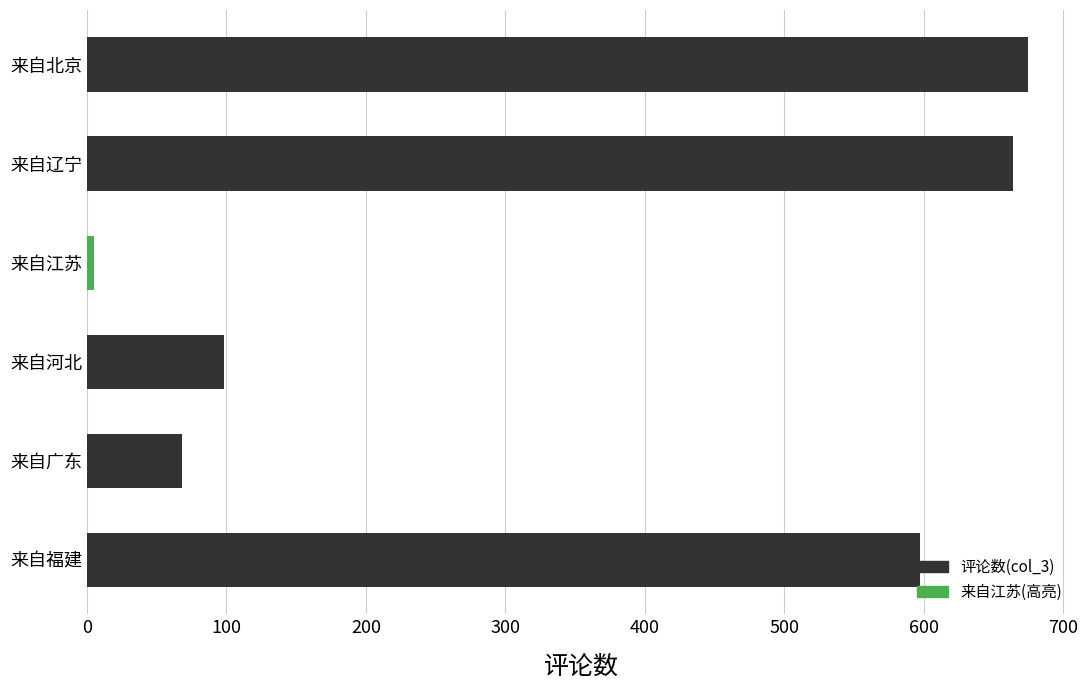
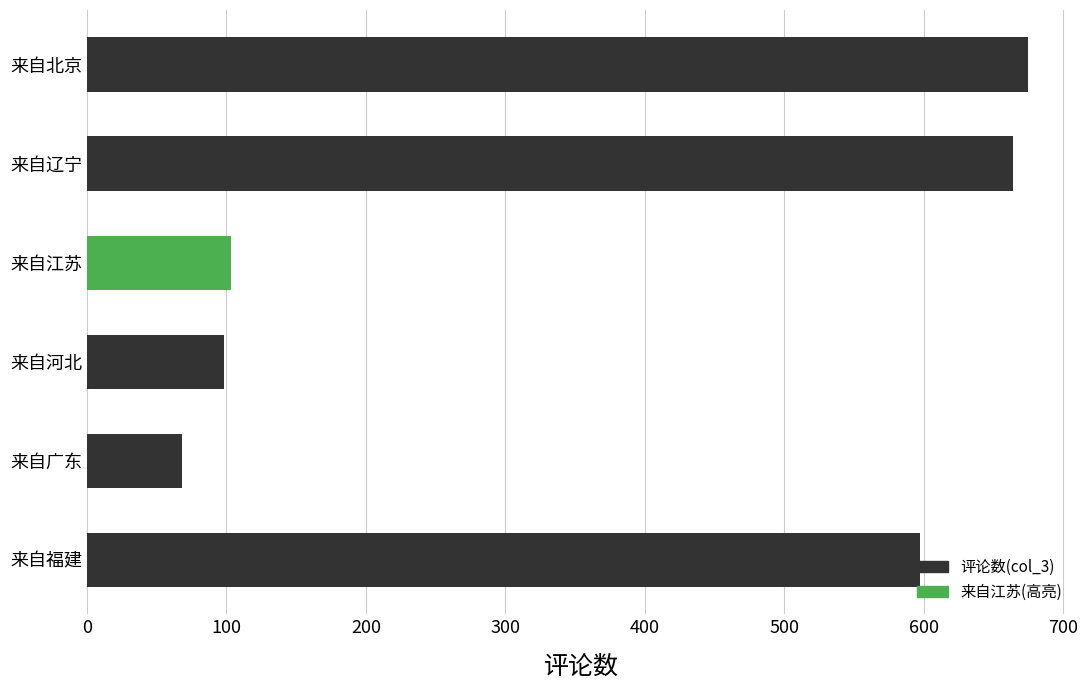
  {
    "来自北京": 675,
    "来自辽宁": 664,
-   "来自江苏": 5,
+   "来自江苏": 103,
    "来自河北": 98,
    "来自广东": 68,
    "来自福建": 597
  }
